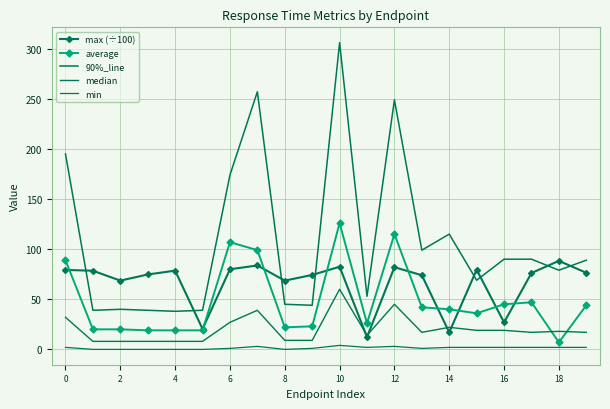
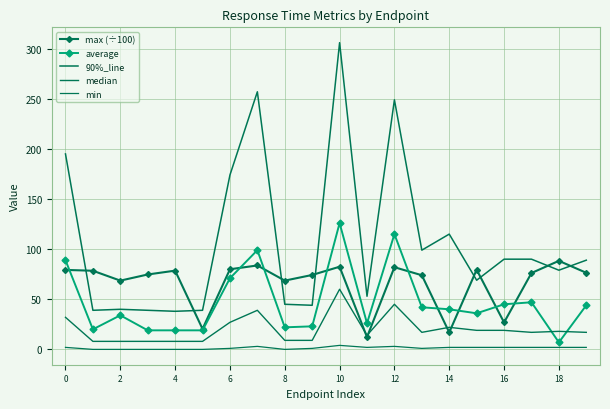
  {
    "average": {
      "0": 89,
-     "2": 20,
+     "2": 34,
      "4": 19,
-     "6": 107,
+     "6": 71,
      "8": 22,
      "10": 126,
      "12": 115,
      "14": 40,
      "16": 45,
      "18": 7
    }
  }
